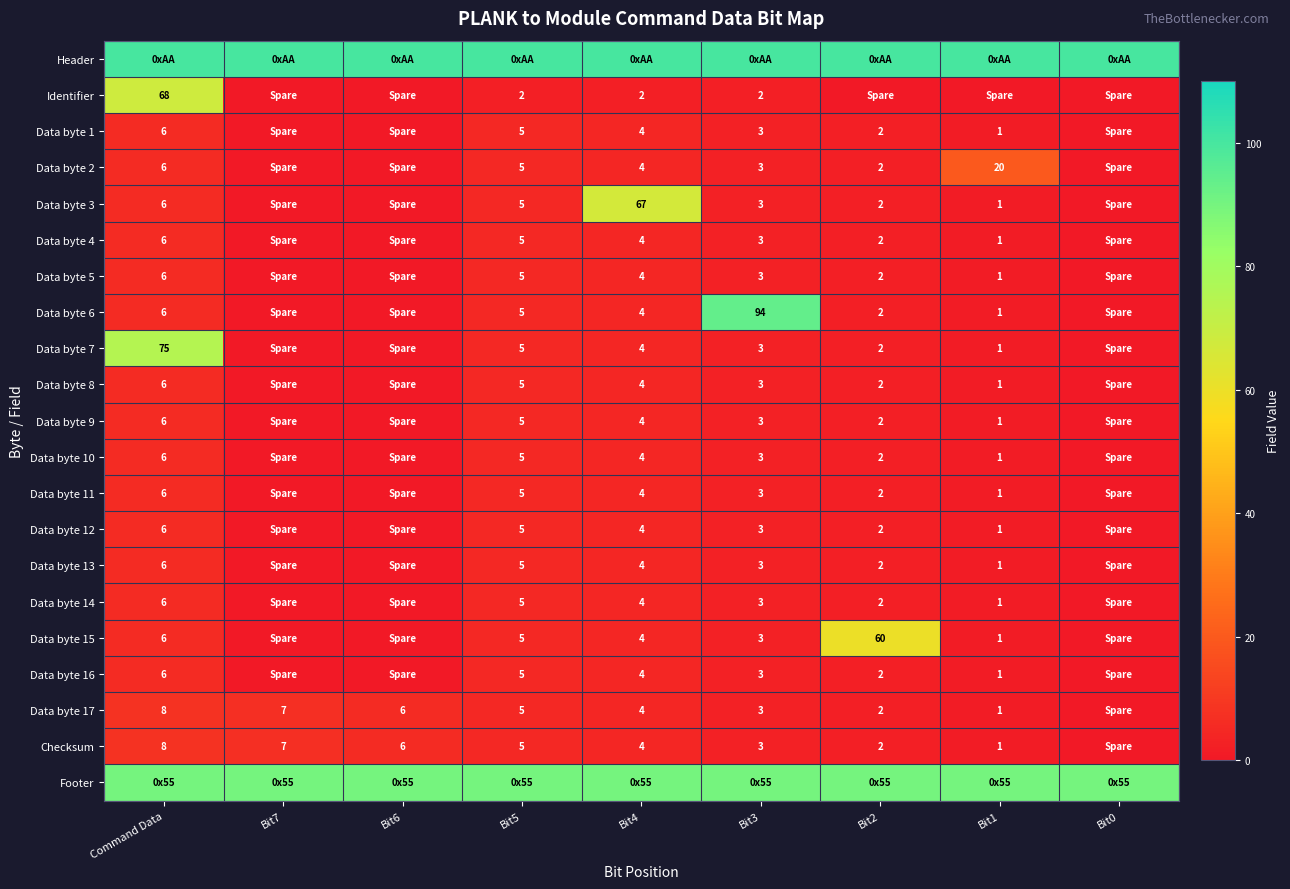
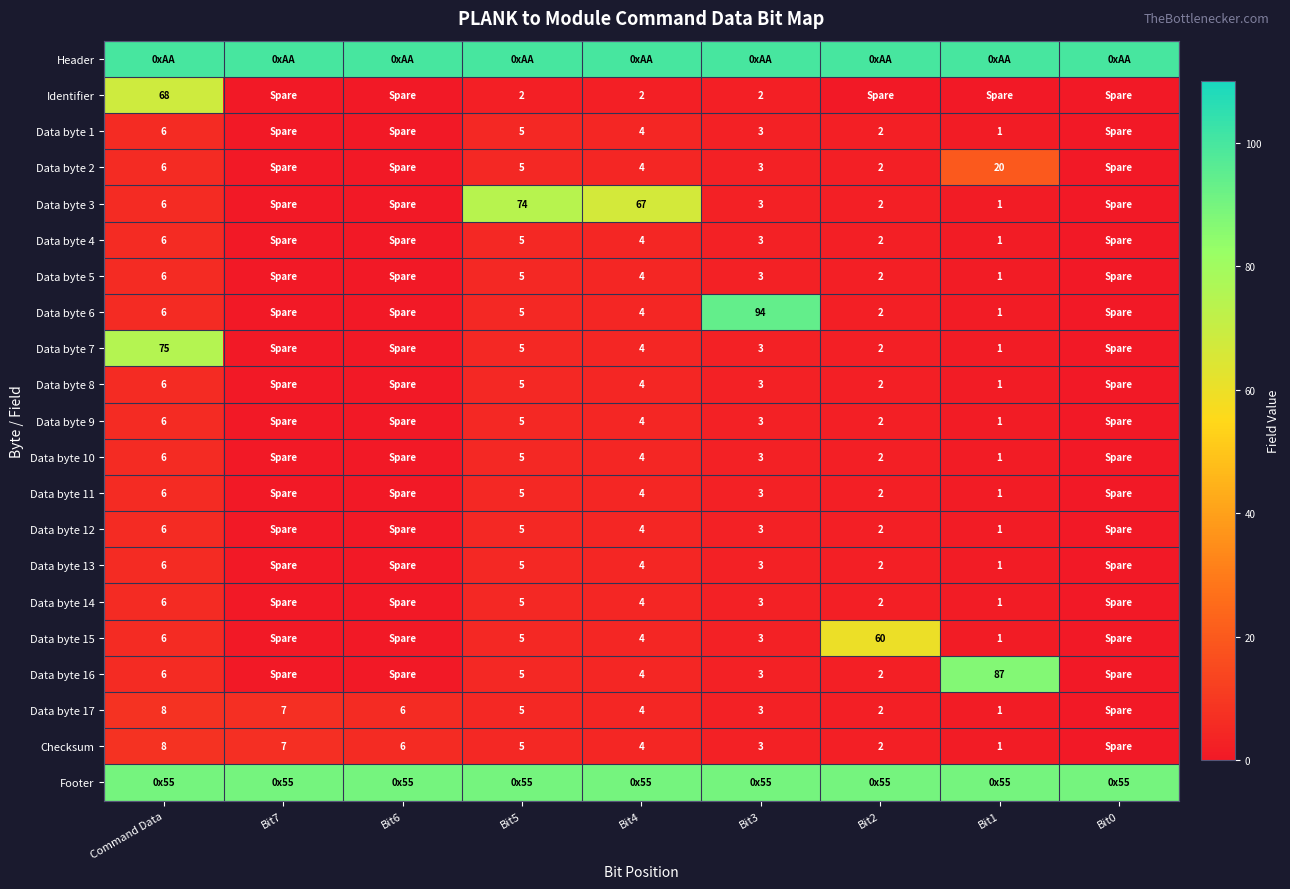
  {
    "Header": {
      "Command Data": "0",
      "Bit7": "0",
      "Bit6": "0",
      "Bit5": "0",
      "Bit4": "0",
      "Bit3": "0",
      "Bit2": "0",
      "Bit1": "0",
      "Bit0": "0"
    },
    "Identifier": {
      "Command Data": "68",
      "Bit5": "2",
      "Bit4": "2",
      "Bit3": "2"
    },
    "Data byte 1": {
      "Command Data": "6",
      "Bit5": "5",
      "Bit4": "4",
      "Bit3": "3",
      "Bit2": "2",
      "Bit1": "1"
    },
    "Data byte 2": {
      "Command Data": "6",
      "Bit5": "5",
      "Bit4": "4",
      "Bit3": "3",
      "Bit2": "2",
      "Bit1": "20"
    },
    "Data byte 3": {
      "Command Data": "6",
-     "Bit5": "5",
+     "Bit5": "74",
      "Bit4": "67",
      "Bit3": "3",
      "Bit2": "2",
      "Bit1": "1"
    },
    "Data byte 4": {
      "Command Data": "6",
      "Bit5": "5",
      "Bit4": "4",
      "Bit3": "3",
      "Bit2": "2",
      "Bit1": "1"
    },
    "Data byte 5": {
      "Command Data": "6",
      "Bit5": "5",
      "Bit4": "4",
      "Bit3": "3",
      "Bit2": "2",
      "Bit1": "1"
    },
    "Data byte 6": {
      "Command Data": "6",
      "Bit5": "5",
      "Bit4": "4",
      "Bit3": "94",
      "Bit2": "2",
      "Bit1": "1"
    },
    "Data byte 7": {
      "Command Data": "75",
      "Bit5": "5",
      "Bit4": "4",
      "Bit3": "3",
      "Bit2": "2",
      "Bit1": "1"
    },
    "Data byte 8": {
      "Command Data": "6",
      "Bit5": "5",
      "Bit4": "4",
      "Bit3": "3",
      "Bit2": "2",
      "Bit1": "1"
    },
    "Data byte 9": {
      "Command Data": "6",
      "Bit5": "5",
      "Bit4": "4",
      "Bit3": "3",
      "Bit2": "2",
      "Bit1": "1"
    },
    "Data byte 10": {
      "Command Data": "6",
      "Bit5": "5",
      "Bit4": "4",
      "Bit3": "3",
      "Bit2": "2",
      "Bit1": "1"
    },
    "Data byte 11": {
      "Command Data": "6",
      "Bit5": "5",
      "Bit4": "4",
      "Bit3": "3",
      "Bit2": "2",
      "Bit1": "1"
    },
    "Data byte 12": {
      "Command Data": "6",
      "Bit5": "5",
      "Bit4": "4",
      "Bit3": "3",
      "Bit2": "2",
      "Bit1": "1"
    },
    "Data byte 13": {
      "Command Data": "6",
      "Bit5": "5",
      "Bit4": "4",
      "Bit3": "3",
      "Bit2": "2",
      "Bit1": "1"
    },
    "Data byte 14": {
      "Command Data": "6",
      "Bit5": "5",
      "Bit4": "4",
      "Bit3": "3",
      "Bit2": "2",
      "Bit1": "1"
    },
    "Data byte 15": {
      "Command Data": "6",
      "Bit5": "5",
      "Bit4": "4",
      "Bit3": "3",
      "Bit2": "60",
      "Bit1": "1"
    },
    "Data byte 16": {
      "Command Data": "6",
      "Bit5": "5",
      "Bit4": "4",
      "Bit3": "3",
      "Bit2": "2",
-     "Bit1": "1"
+     "Bit1": "87"
    },
    "Data byte 17": {
      "Command Data": "8",
      "Bit7": "7",
      "Bit6": "6",
      "Bit5": "5",
      "Bit4": "4",
      "Bit3": "3",
      "Bit2": "2",
      "Bit1": "1"
    },
    "Checksum": {
      "Command Data": "8",
      "Bit7": "7",
      "Bit6": "6",
      "Bit5": "5",
      "Bit4": "4",
      "Bit3": "3",
      "Bit2": "2",
      "Bit1": "1"
    },
    "Footer": {
      "Command Data": "0x55",
      "Bit7": "0x55",
      "Bit6": "0x55",
      "Bit5": "0x55",
      "Bit4": "0x55",
      "Bit3": "0x55",
      "Bit2": "0x55",
      "Bit1": "0x55",
      "Bit0": "0x55"
    }
  }
